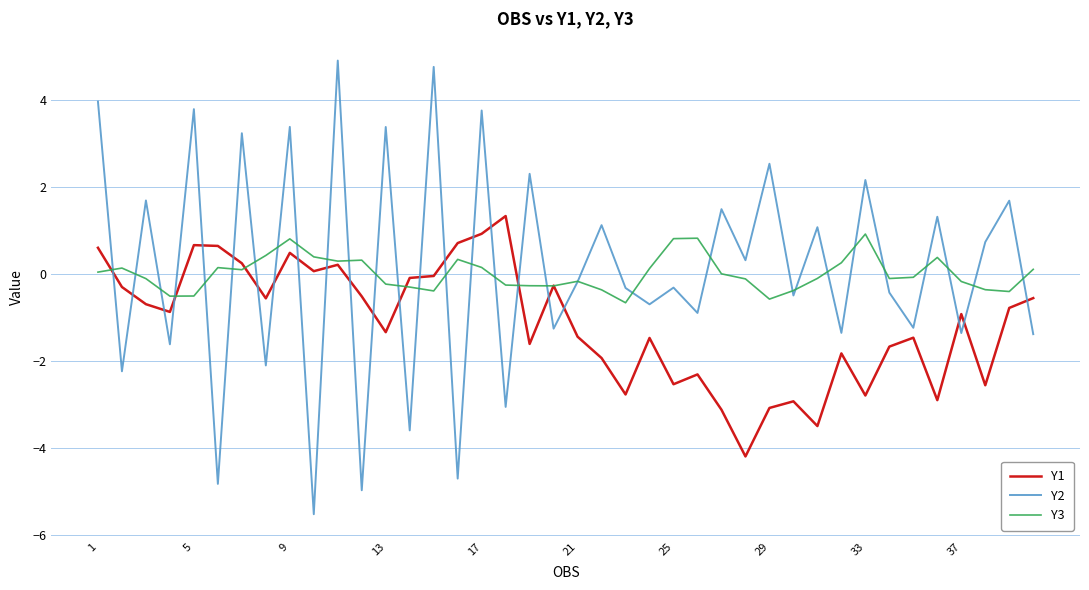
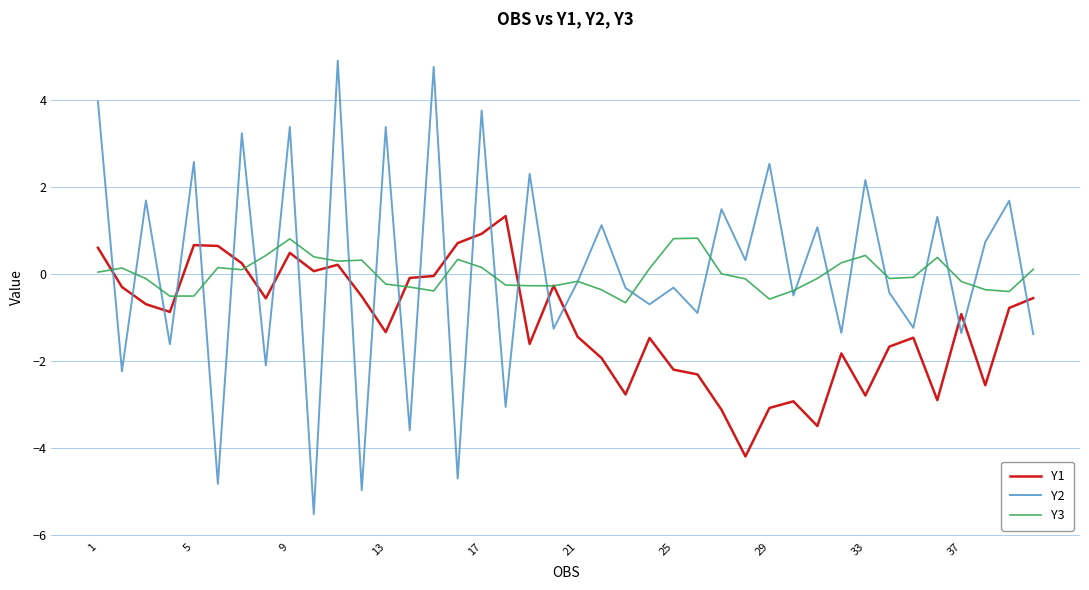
  {
    "Y1": {
      "1": 0.6,
      "5": 0.7,
      "9": 0.5,
      "13": -1.3,
      "17": 0.9,
      "21": -1.4,
-     "25": -2.5,
+     "25": -2.2,
      "29": -3.1,
      "33": -2.8,
      "37": -0.9
    },
    "Y2": {
      "1": 4.0,
-     "5": 3.8,
+     "5": 2.6,
      "9": 3.4,
      "13": 3.4,
      "17": 3.8,
      "25": -0.3,
      "29": 2.5,
      "33": 2.2,
      "37": -1.4
    },
    "Y3": {
      "1": 0.0,
      "5": -0.5,
      "9": 0.8,
      "13": -0.2,
      "17": 0.2,
      "25": 0.8,
      "29": -0.6,
-     "33": 0.9,
+     "33": 0.4,
      "37": -0.2
    }
  }
